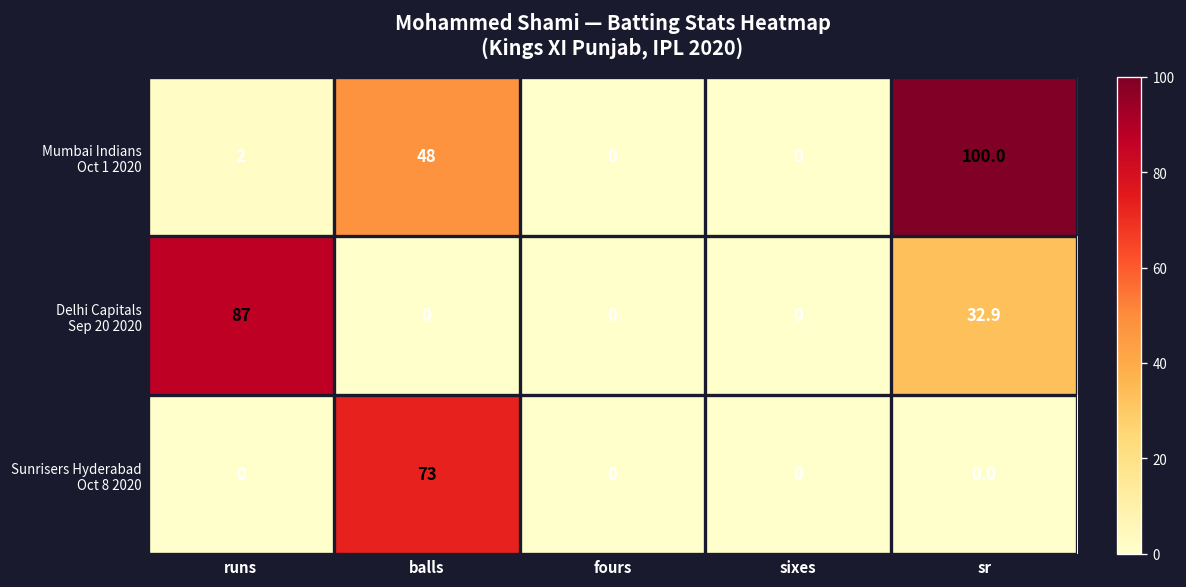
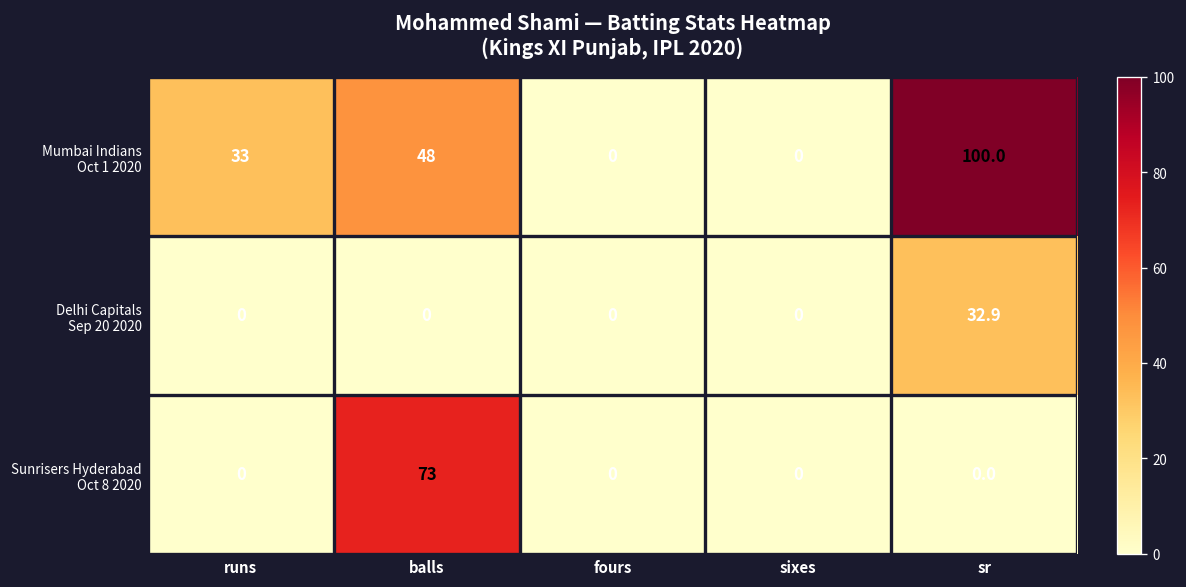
  {
    "Mumbai Indians Oct 1 2020": {
-     "runs": 2,
+     "runs": 33,
      "balls": 48,
      "fours": 0,
      "sixes": 0,
      "sr": 100.0
    },
    "Delhi Capitals Sep 20 2020": {
-     "runs": 87,
+     "runs": 0,
      "balls": 0,
      "fours": 0,
      "sixes": 0,
      "sr": 32.9
    },
    "Sunrisers Hyderabad Oct 8 2020": {
      "runs": 0,
      "balls": 73,
      "fours": 0,
      "sixes": 0,
      "sr": 0.0
    }
  }
